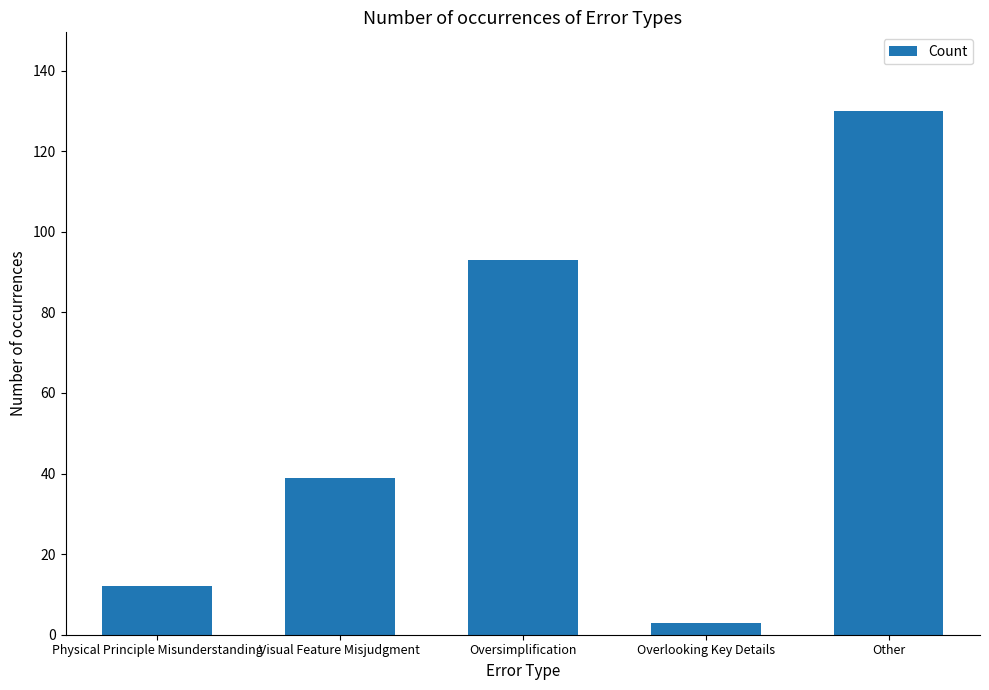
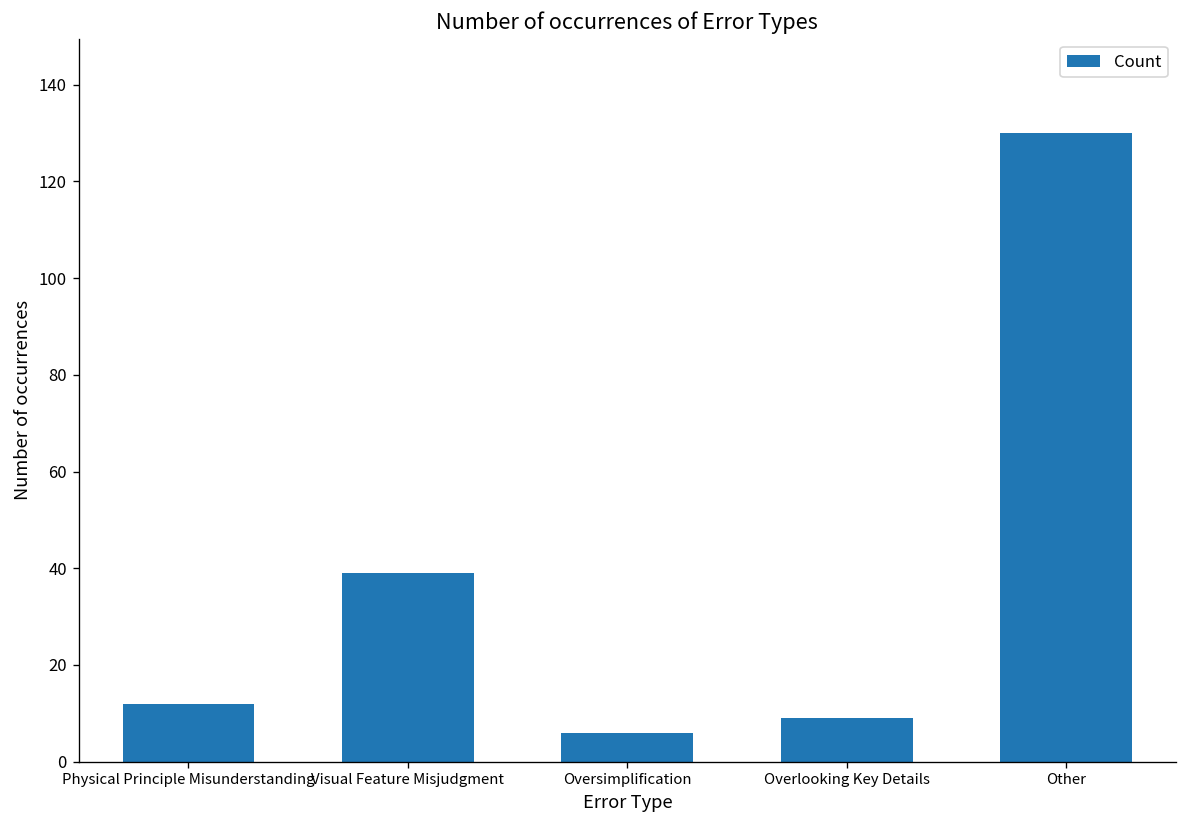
  {
    "Physical Principle Misunderstanding": 12,
    "Visual Feature Misjudgment": 39,
-   "Oversimplification": 93,
-   "Overlooking Key Details": 3,
+   "Oversimplification": 6,
+   "Overlooking Key Details": 9,
    "Other": 130
  }
